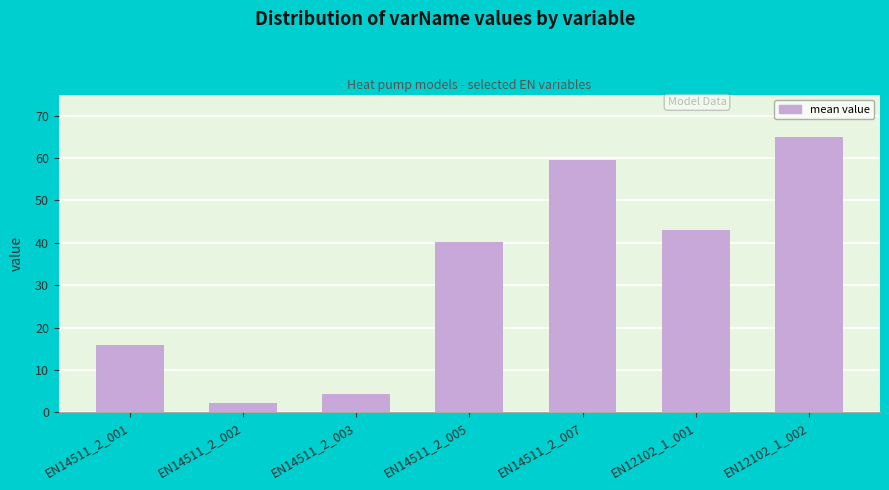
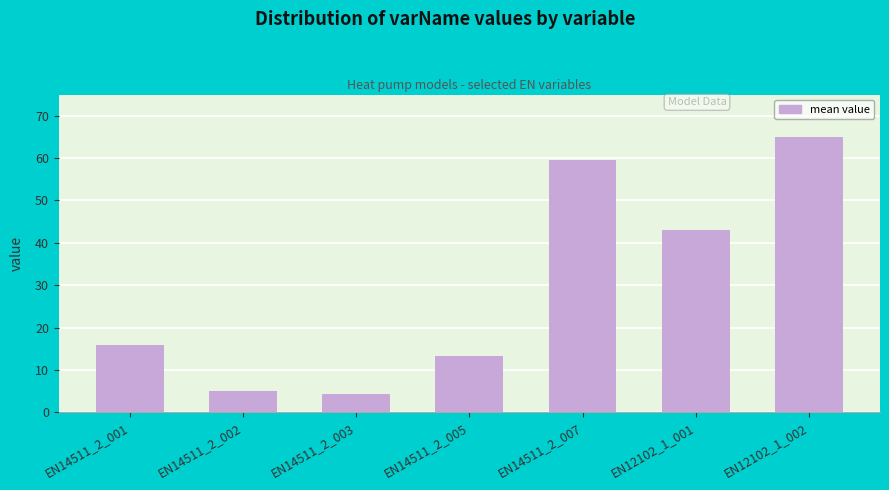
  {
    "EN14511_2_001": 16,
-   "EN14511_2_002": 2,
+   "EN14511_2_002": 5,
    "EN14511_2_003": 4,
-   "EN14511_2_005": 40,
+   "EN14511_2_005": 13,
    "EN14511_2_007": 60,
    "EN12102_1_001": 43,
    "EN12102_1_002": 65
  }
